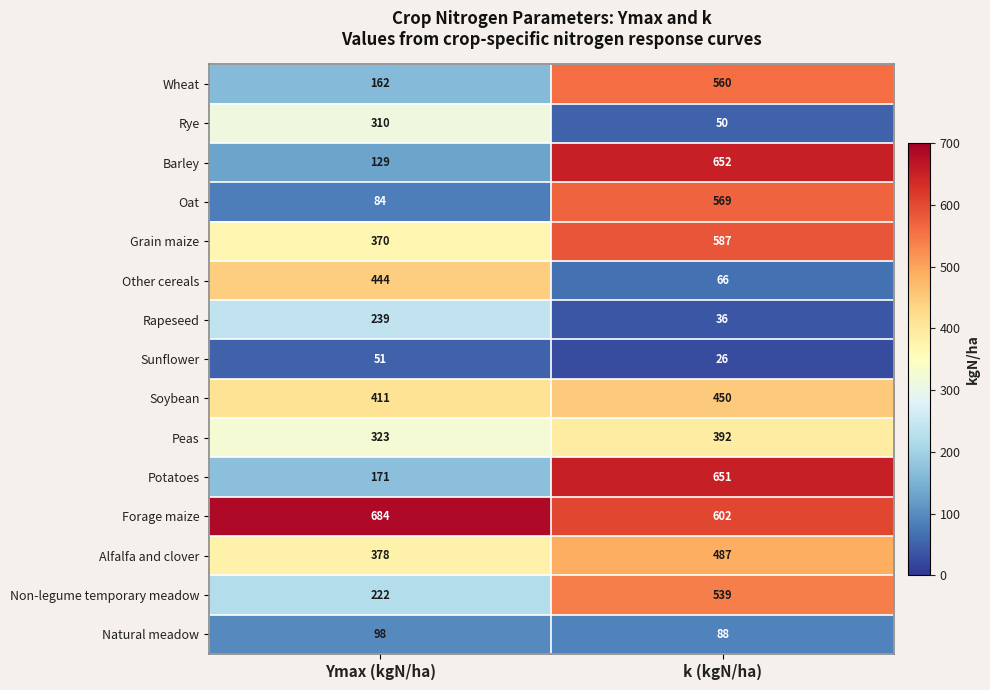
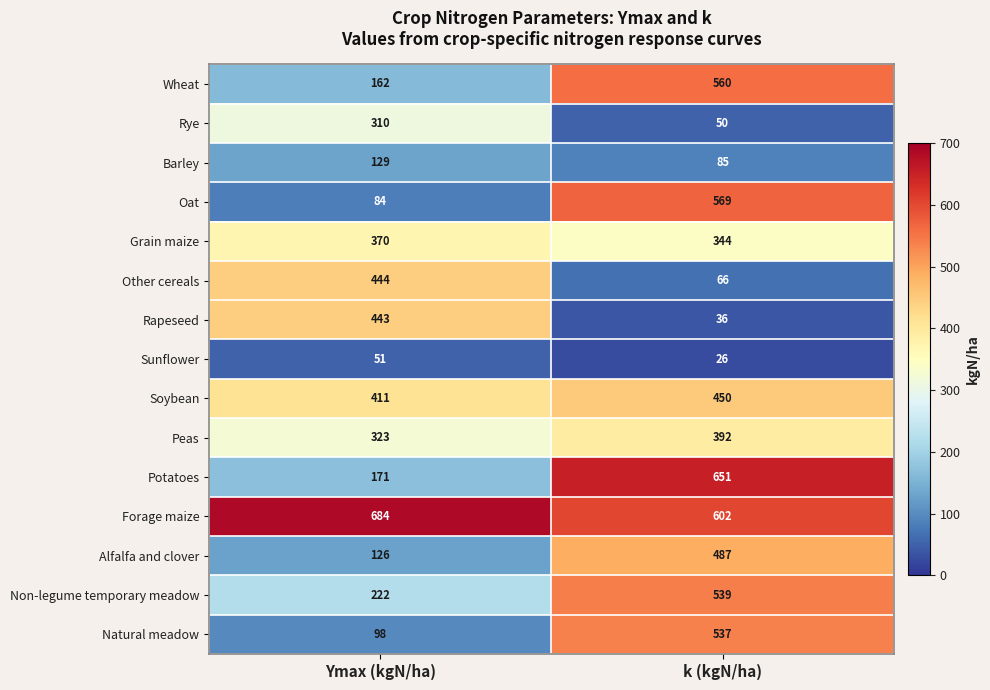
  {
    "Wheat": {
      "Ymax (kgN/ha)": 162,
      "k (kgN/ha)": 560
    },
    "Rye": {
      "Ymax (kgN/ha)": 310,
      "k (kgN/ha)": 50
    },
    "Barley": {
      "Ymax (kgN/ha)": 129,
-     "k (kgN/ha)": 652
+     "k (kgN/ha)": 85
    },
    "Oat": {
      "Ymax (kgN/ha)": 84,
      "k (kgN/ha)": 569
    },
    "Grain maize": {
      "Ymax (kgN/ha)": 370,
-     "k (kgN/ha)": 587
+     "k (kgN/ha)": 344
    },
    "Other cereals": {
      "Ymax (kgN/ha)": 444,
      "k (kgN/ha)": 66
    },
    "Rapeseed": {
-     "Ymax (kgN/ha)": 239,
+     "Ymax (kgN/ha)": 443,
      "k (kgN/ha)": 36
    },
    "Sunflower": {
      "Ymax (kgN/ha)": 51,
      "k (kgN/ha)": 26
    },
    "Soybean": {
      "Ymax (kgN/ha)": 411,
      "k (kgN/ha)": 450
    },
    "Peas": {
      "Ymax (kgN/ha)": 323,
      "k (kgN/ha)": 392
    },
    "Potatoes": {
      "Ymax (kgN/ha)": 171,
      "k (kgN/ha)": 651
    },
    "Forage maize": {
      "Ymax (kgN/ha)": 684,
      "k (kgN/ha)": 602
    },
    "Alfalfa and clover": {
-     "Ymax (kgN/ha)": 378,
+     "Ymax (kgN/ha)": 126,
      "k (kgN/ha)": 487
    },
    "Non-legume temporary meadow": {
      "Ymax (kgN/ha)": 222,
      "k (kgN/ha)": 539
    },
    "Natural meadow": {
      "Ymax (kgN/ha)": 98,
-     "k (kgN/ha)": 88
+     "k (kgN/ha)": 537
    }
  }
